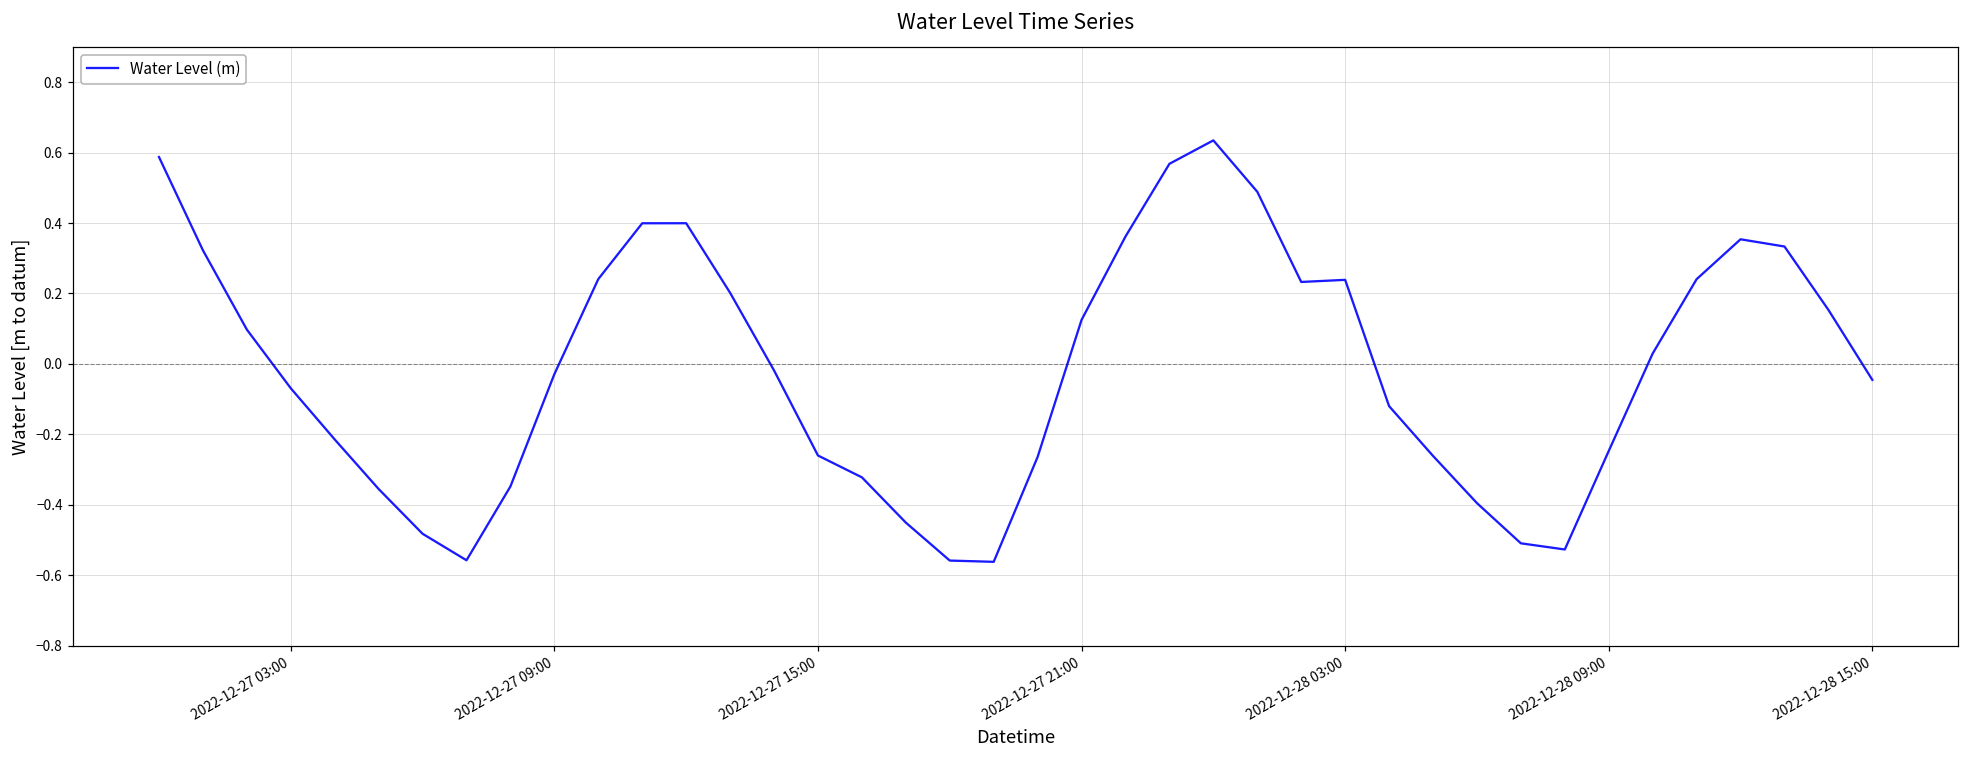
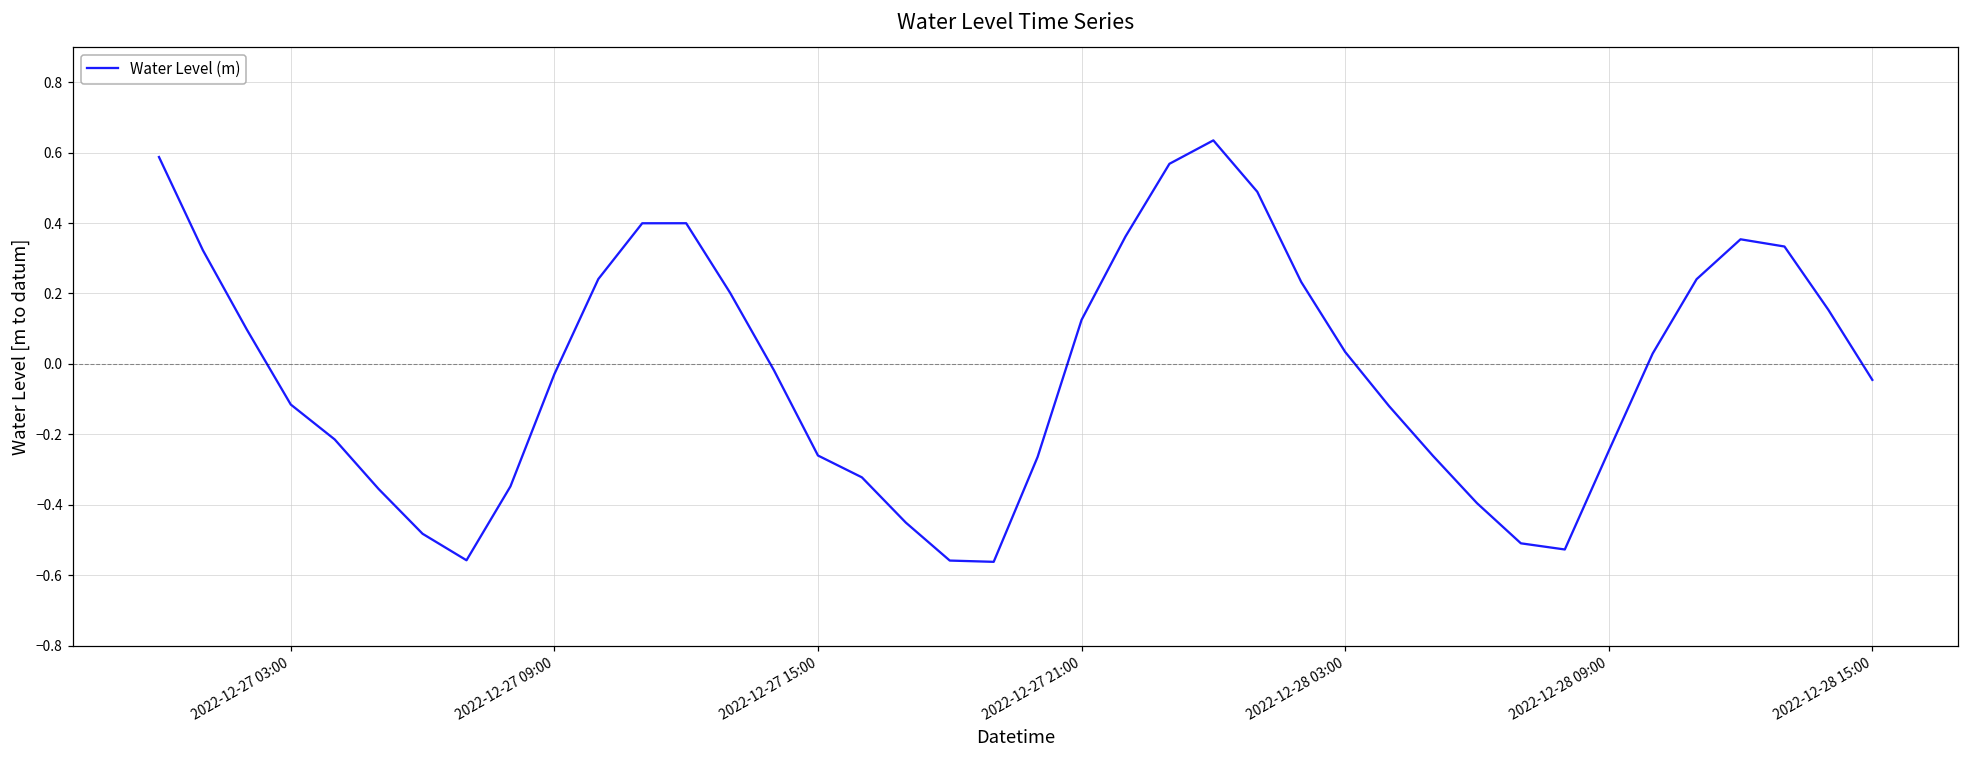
  {
-   "2022-12-27 03:00": -0.07,
+   "2022-12-27 03:00": -0.12,
    "2022-12-27 09:00": -0.03,
    "2022-12-27 15:00": -0.26,
    "2022-12-27 21:00": 0.13,
-   "2022-12-28 03:00": 0.24,
+   "2022-12-28 03:00": 0.03,
    "2022-12-28 09:00": -0.25,
    "2022-12-28 15:00": -0.05
  }
